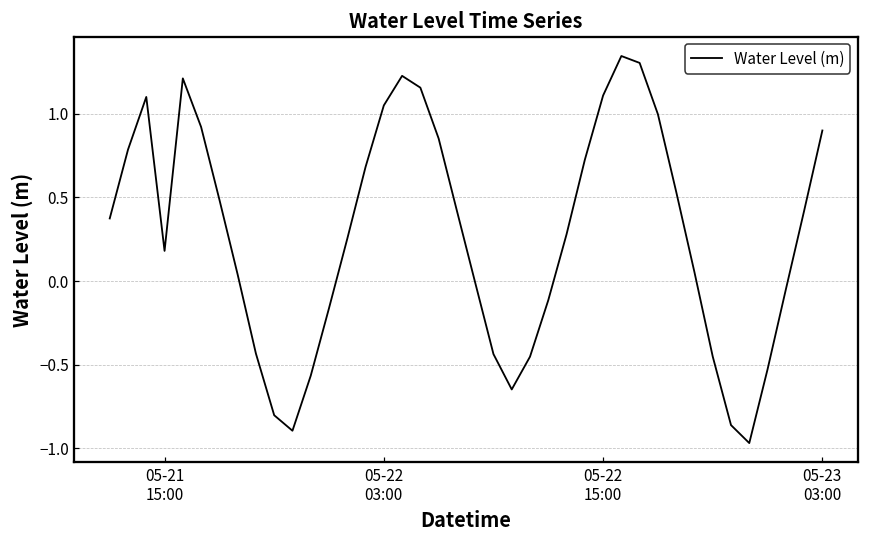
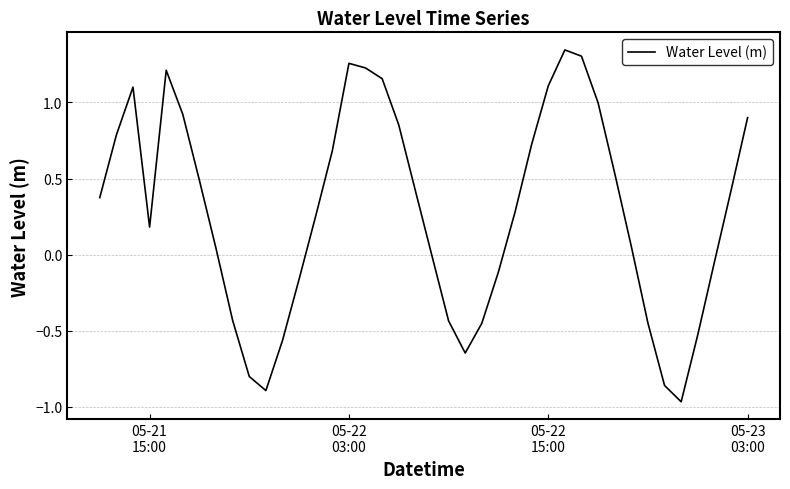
  {
    "05-21 15:00": 0.18,
-   "05-22 03:00": 1.05,
+   "05-22 03:00": 1.26,
    "05-22 15:00": 1.11,
    "05-23 03:00": 0.90
  }
